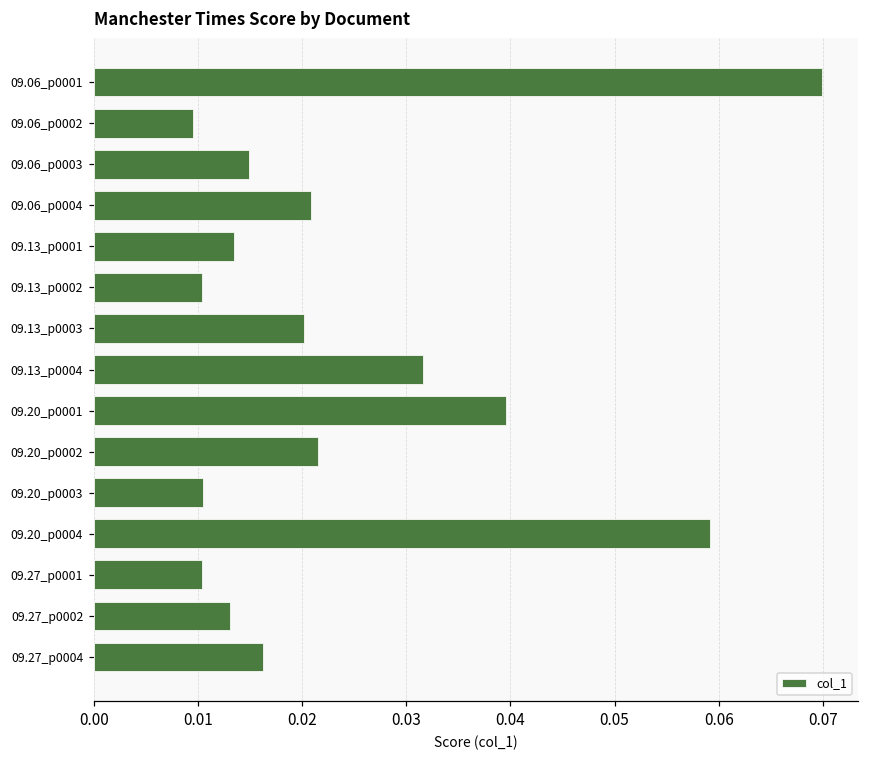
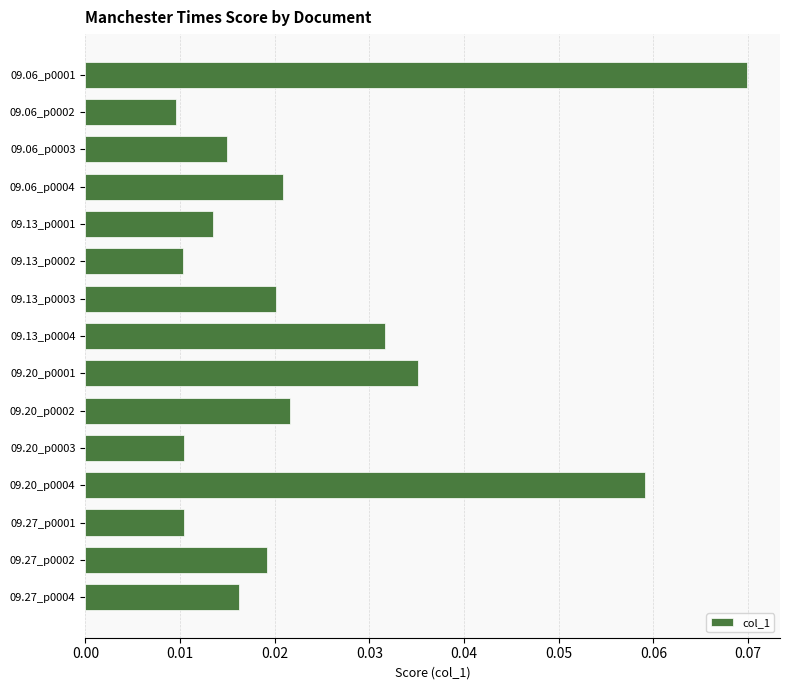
  {
    "09.06_p0001": 0.070,
    "09.06_p0002": 0.010,
    "09.06_p0003": 0.015,
    "09.06_p0004": 0.021,
    "09.13_p0001": 0.013,
    "09.13_p0002": 0.010,
    "09.13_p0003": 0.020,
    "09.13_p0004": 0.032,
-   "09.20_p0001": 0.040,
+   "09.20_p0001": 0.035,
    "09.20_p0002": 0.022,
    "09.20_p0003": 0.010,
    "09.20_p0004": 0.059,
    "09.27_p0001": 0.010,
-   "09.27_p0002": 0.013,
+   "09.27_p0002": 0.019,
    "09.27_p0004": 0.016
  }
